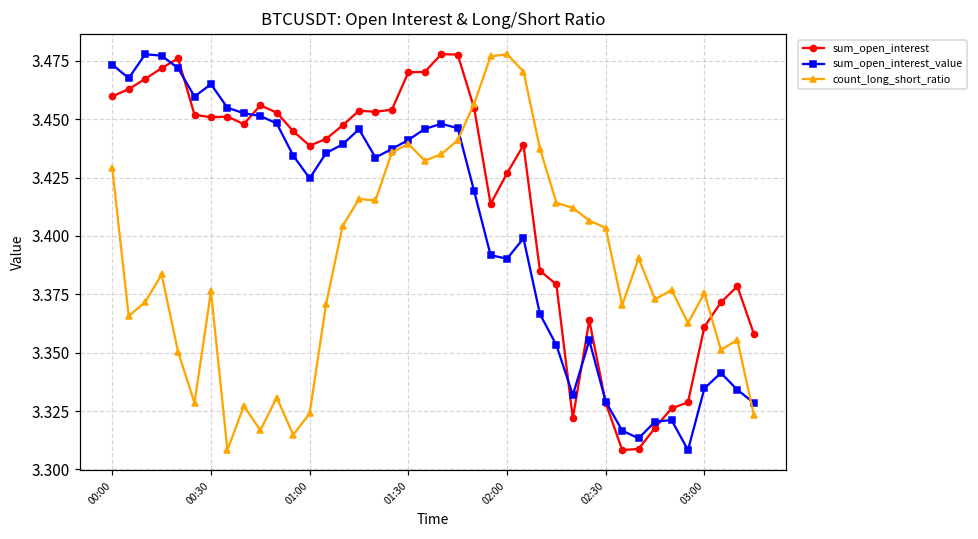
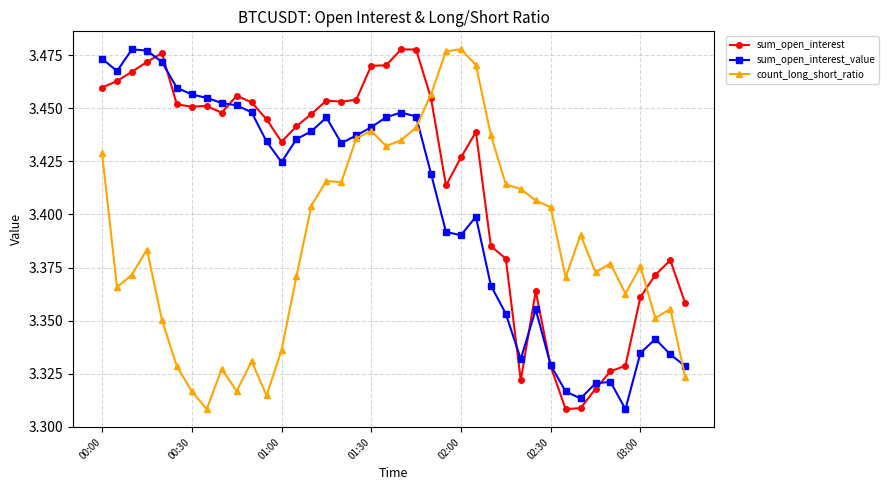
  {
    "sum_open_interest": {
      "00:00": 3.460,
      "00:30": 3.451,
-     "01:00": 3.439,
+     "01:00": 3.434,
      "01:30": 3.470,
      "02:00": 3.427,
      "03:00": 3.361
    },
    "sum_open_interest_value": {
      "00:00": 3.473,
-     "00:30": 3.465,
+     "00:30": 3.457,
      "01:00": 3.425,
      "01:30": 3.441,
      "02:00": 3.390,
      "03:00": 3.335
    },
    "count_long_short_ratio": {
      "00:00": 3.429,
-     "00:30": 3.376,
-     "01:00": 3.324,
+     "00:30": 3.317,
+     "01:00": 3.336,
      "01:30": 3.439,
      "02:00": 3.478,
      "02:30": 3.403,
      "03:00": 3.376
    }
  }
